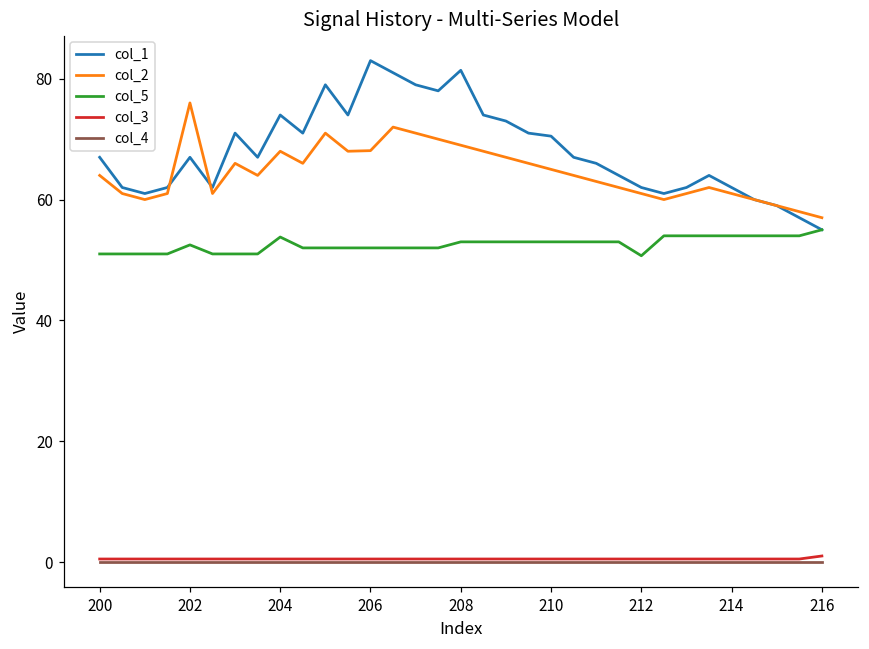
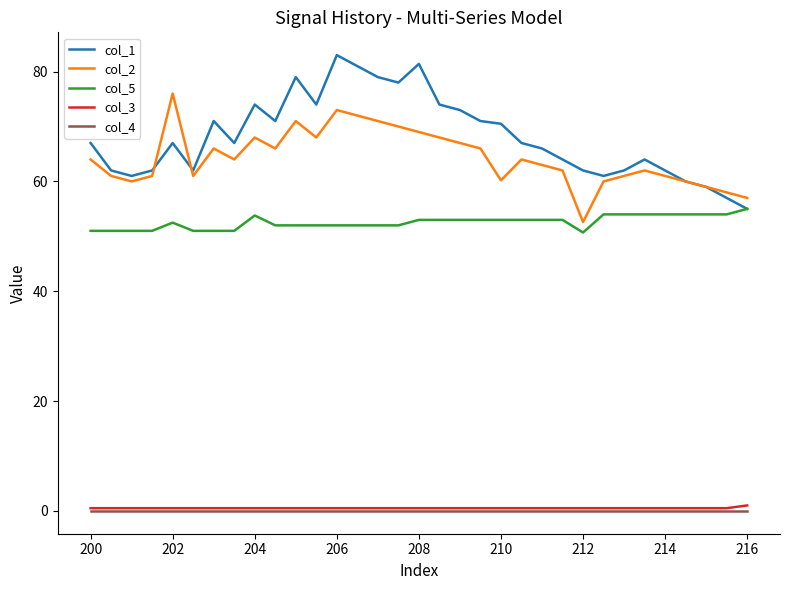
  {
    "col_1": {
      "200": 67,
      "202": 67,
      "204": 74,
      "206": 83,
      "208": 81,
      "210": 71,
      "212": 62,
      "214": 62
    },
    "col_2": {
      "200": 64,
      "202": 76,
      "204": 68,
-     "206": 68,
+     "206": 73,
      "208": 69,
-     "210": 65,
-     "212": 61,
+     "210": 60,
+     "212": 53,
      "214": 61,
      "216": 57
    },
    "col_5": {
      "200": 51,
      "202": 53,
      "204": 54,
      "206": 52,
      "208": 53,
      "210": 53,
      "212": 51,
      "214": 54
    },
    "col_3": {
      "200": 1,
      "202": 1,
      "204": 1,
      "206": 1,
      "208": 1,
      "210": 1,
      "212": 1,
      "214": 1,
      "216": 1
    },
    "col_4": {
      "200": 0,
      "202": 0,
      "204": 0,
      "206": 0,
      "208": 0,
      "210": 0,
      "212": 0,
      "214": 0,
      "216": 0
    }
  }
